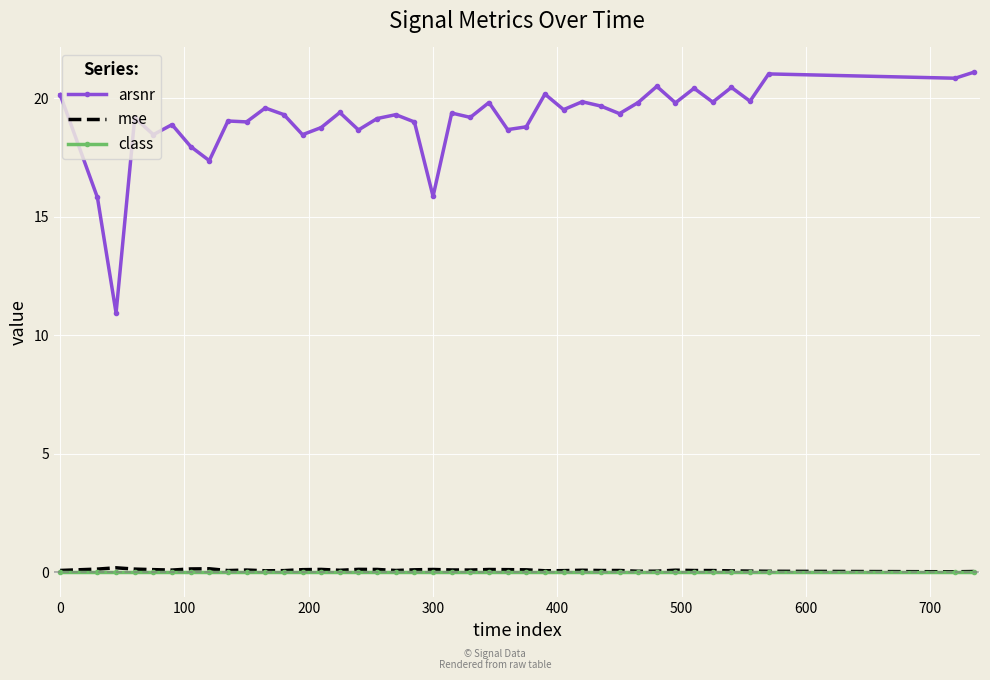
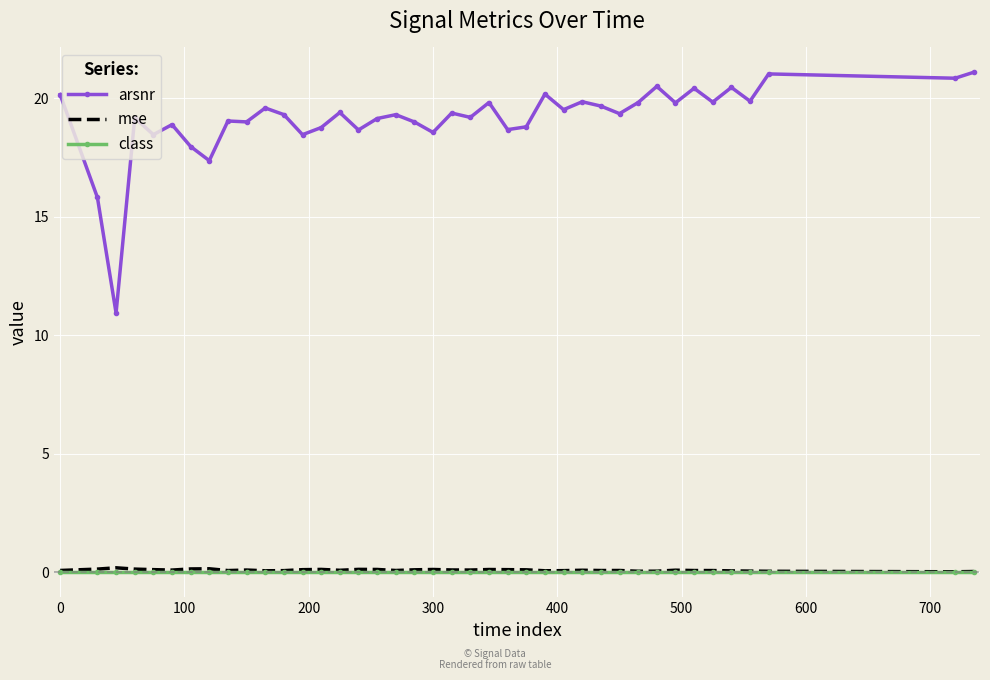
  {
    "arsnr": {
      "0": 20.1,
-     "300": 15.9
+     "300": 18.5
    }
  }
